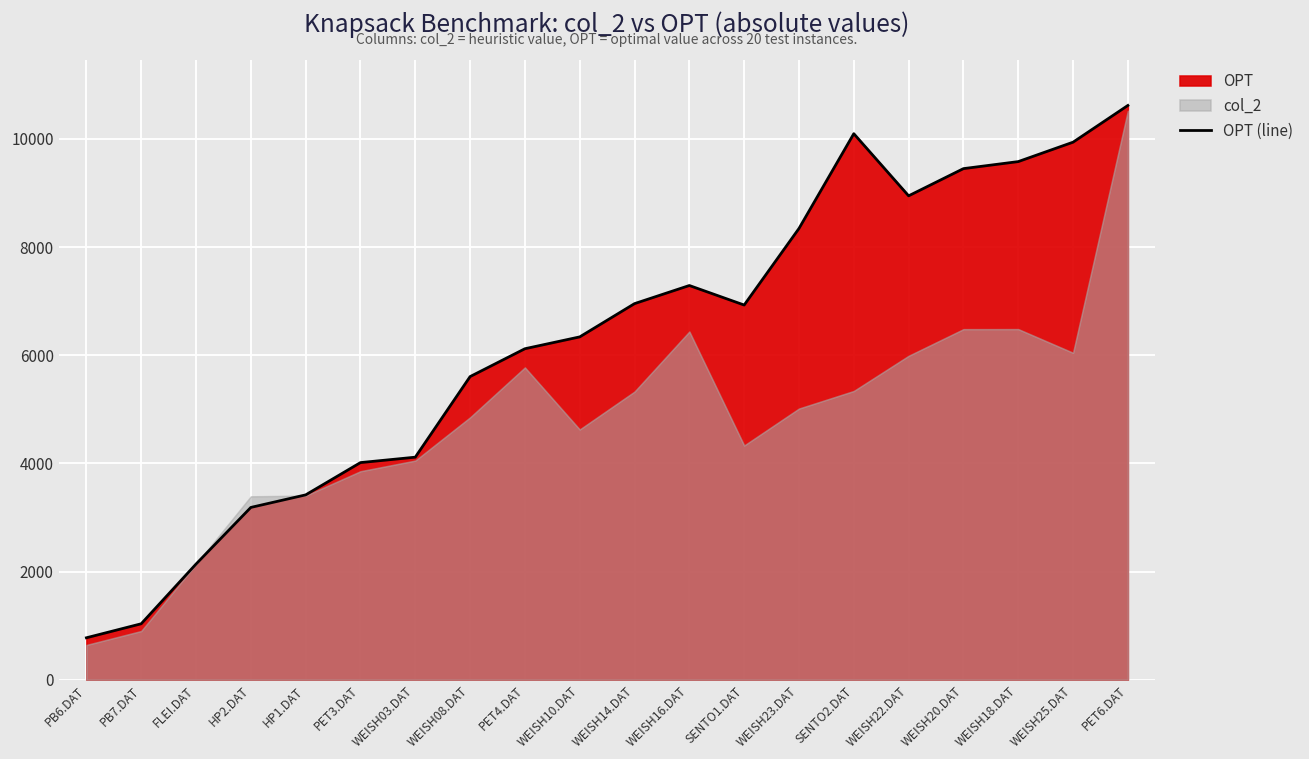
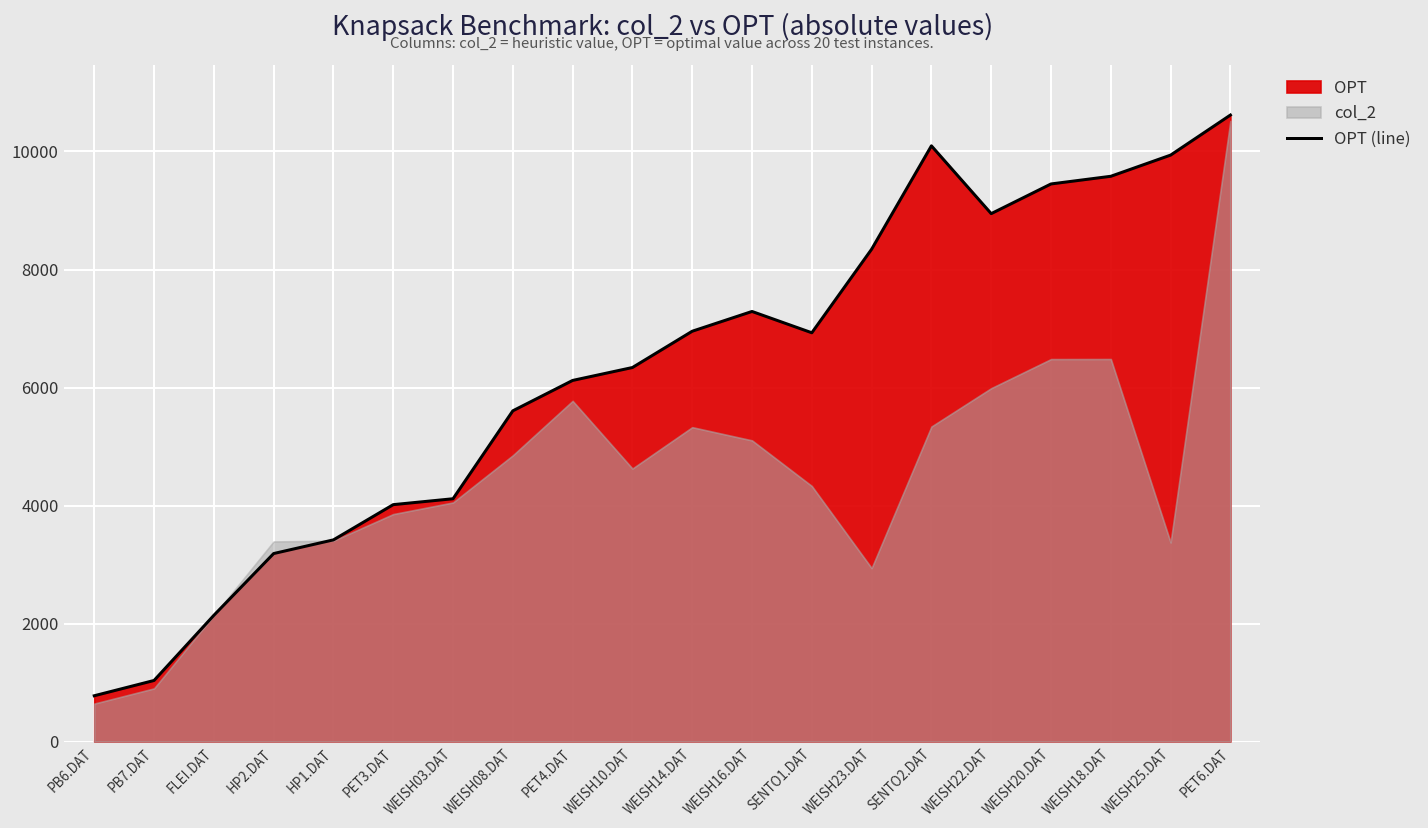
  {
    "OPT": {
      "PB6.DAT": 800,
      "PB7.DAT": 1000,
      "HP2.DAT": 3200,
      "PET3.DAT": 4000,
      "WEISH03.DAT": 4100,
      "WEISH08.DAT": 5600,
      "PET4.DAT": 6100,
      "WEISH10.DAT": 6300,
      "WEISH14.DAT": 7000,
      "WEISH16.DAT": 7300,
      "SENTO1.DAT": 6900,
      "WEISH23.DAT": 8300,
      "SENTO2.DAT": 10100,
      "WEISH22.DAT": 8900,
      "WEISH20.DAT": 9500,
      "WEISH18.DAT": 9600,
      "WEISH25.DAT": 9900,
      "PET6.DAT": 10600
    },
    "col_2": {
      "PB6.DAT": 600,
      "PB7.DAT": 900,
      "HP2.DAT": 3400,
      "PET3.DAT": 3900,
      "WEISH03.DAT": 4100,
      "WEISH08.DAT": 4900,
      "PET4.DAT": 5800,
      "WEISH10.DAT": 4600,
      "WEISH14.DAT": 5300,
-     "WEISH16.DAT": 6400,
+     "WEISH16.DAT": 5100,
      "SENTO1.DAT": 4300,
-     "WEISH23.DAT": 5000,
+     "WEISH23.DAT": 2900,
      "SENTO2.DAT": 5300,
      "WEISH22.DAT": 6000,
      "WEISH20.DAT": 6500,
      "WEISH18.DAT": 6500,
-     "WEISH25.DAT": 6000,
+     "WEISH25.DAT": 3400,
      "PET6.DAT": 10500
    }
  }
